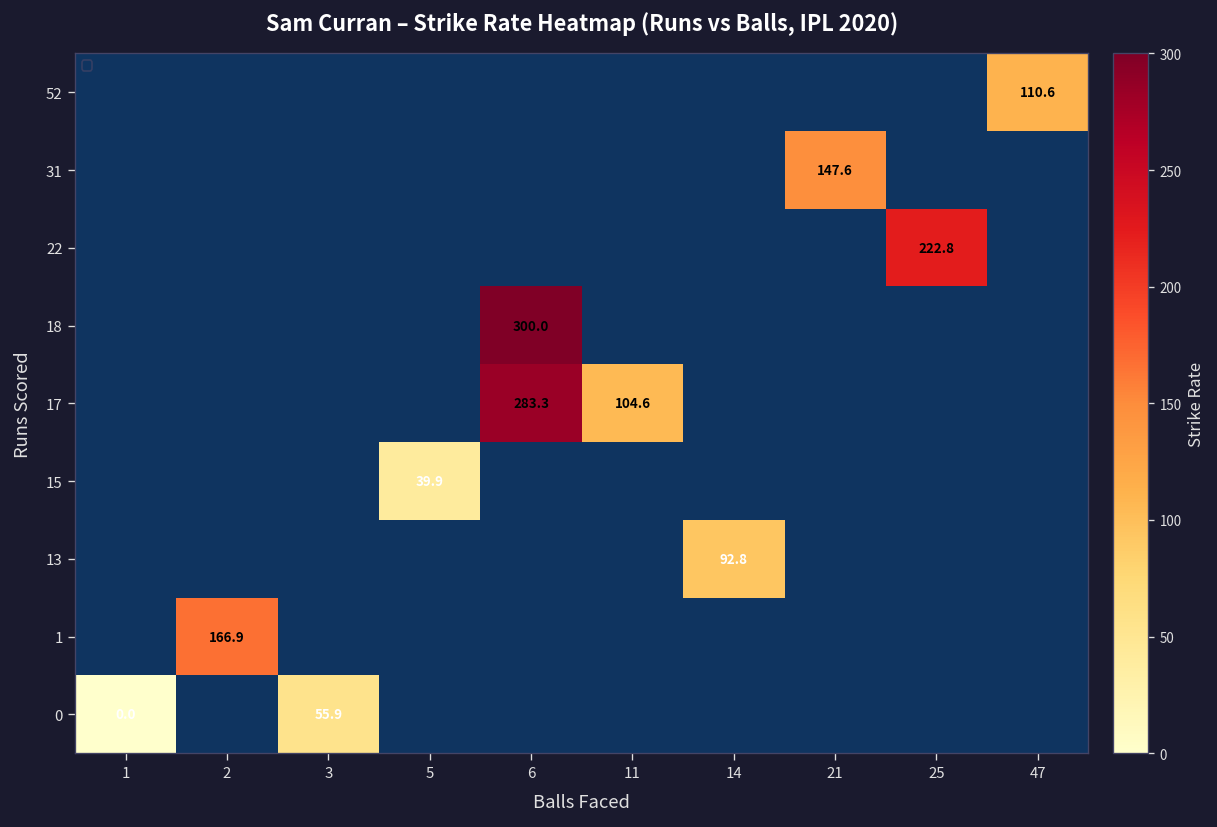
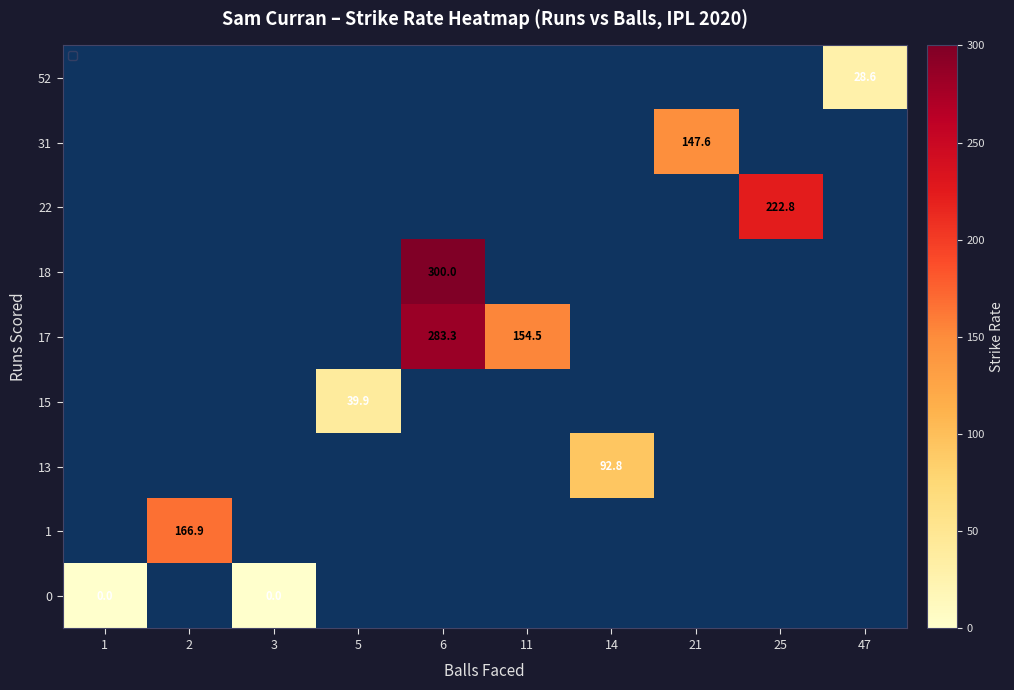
  {
    "52": {
-     "47": 110.6
+     "47": 28.6
    },
    "31": {
      "21": 147.6
    },
    "22": {
      "25": 222.8
    },
    "18": {
      "6": 300.0
    },
    "17": {
      "6": 283.3,
-     "11": 104.6
+     "11": 154.5
    },
    "15": {
      "5": 39.9
    },
    "13": {
      "14": 92.8
    },
    "1": {
      "2": 166.9
    },
    "0": {
      "1": 0.0,
-     "3": 55.9
+     "3": 0.0
    }
  }
